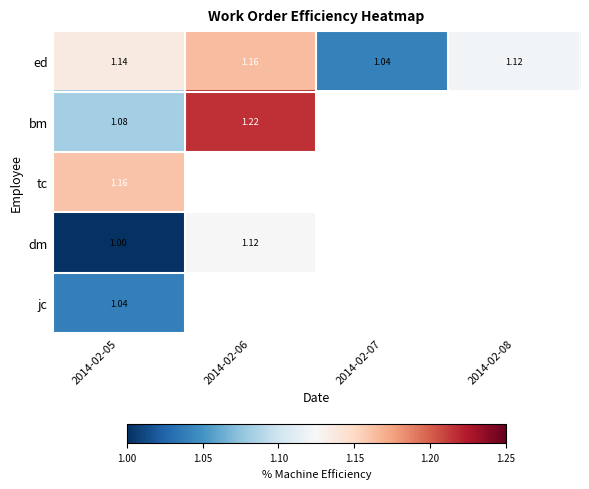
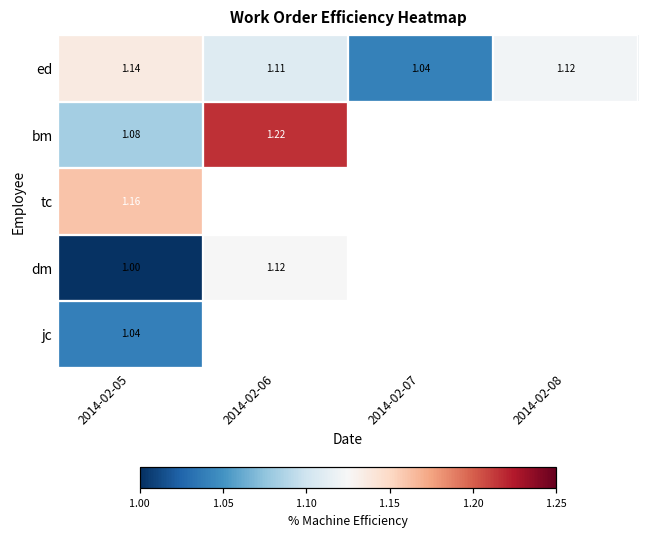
  {
    "ed": {
      "2014-02-05": 1.14,
-     "2014-02-06": 1.16,
+     "2014-02-06": 1.11,
      "2014-02-07": 1.04,
      "2014-02-08": 1.12
    },
    "bm": {
      "2014-02-05": 1.08,
      "2014-02-06": 1.22
    },
    "tc": {
      "2014-02-05": 1.16
    },
    "dm": {
      "2014-02-05": 1.00,
      "2014-02-06": 1.12
    },
    "jc": {
      "2014-02-05": 1.04
    }
  }
